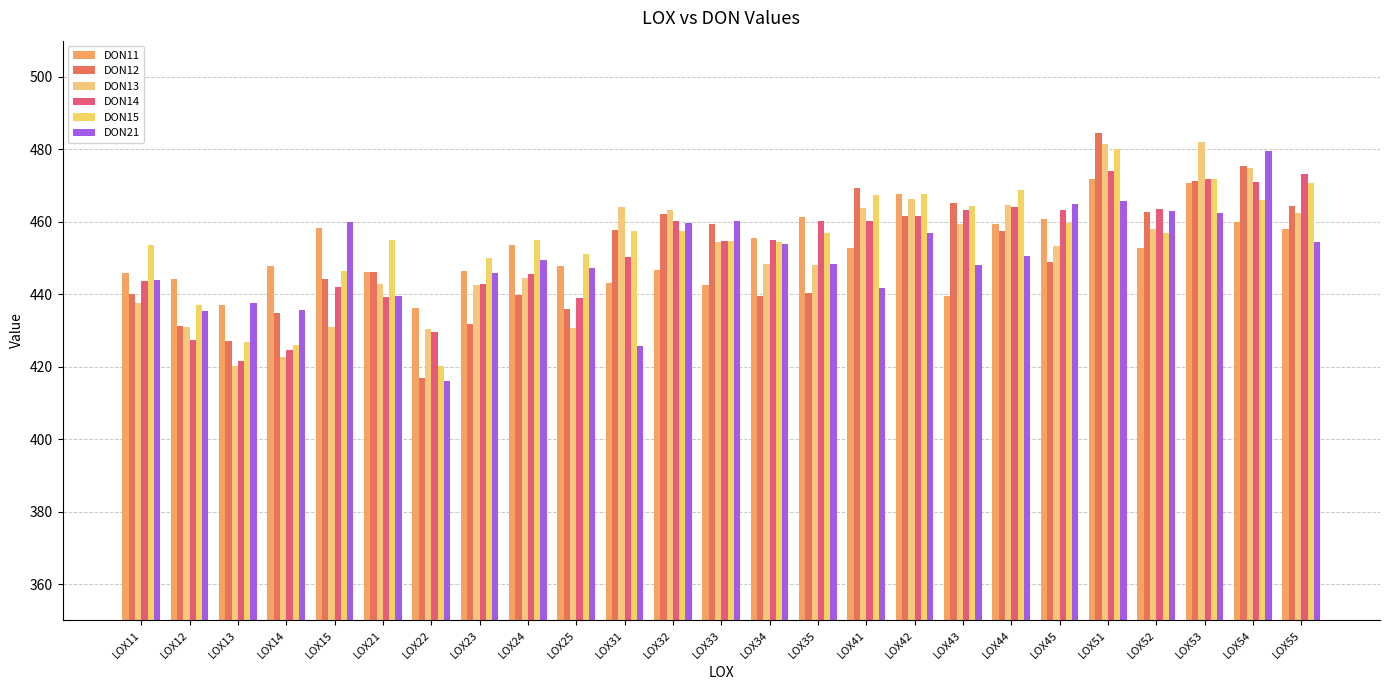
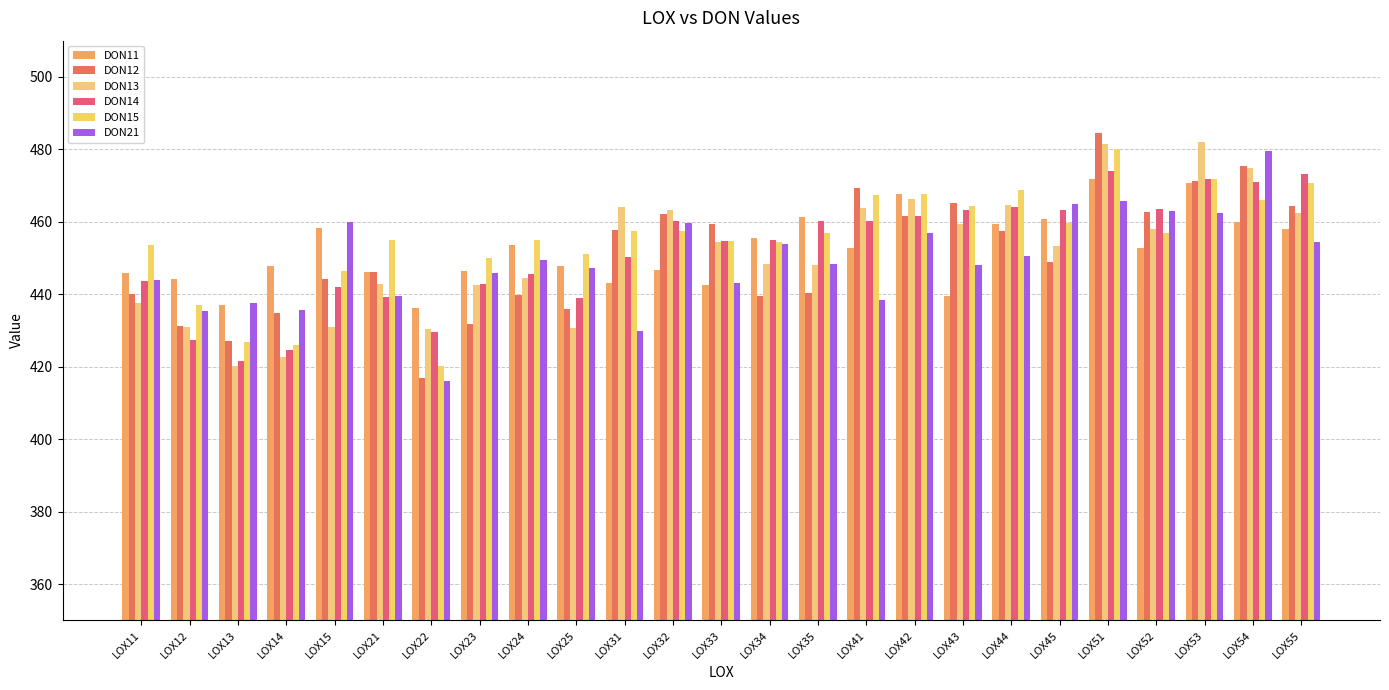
  {
    "DON21": {
      "LOX11": 444,
      "LOX12": 435,
      "LOX13": 438,
      "LOX14": 436,
      "LOX15": 460,
      "LOX21": 439,
      "LOX22": 416,
      "LOX23": 446,
      "LOX24": 450,
      "LOX25": 447,
-     "LOX31": 426,
+     "LOX31": 430,
      "LOX32": 460,
-     "LOX33": 460,
+     "LOX33": 443,
      "LOX34": 454,
      "LOX35": 448,
-     "LOX41": 442,
+     "LOX41": 438,
      "LOX42": 457,
      "LOX43": 448,
      "LOX44": 451,
      "LOX45": 465,
      "LOX51": 466,
      "LOX52": 463,
      "LOX53": 462,
      "LOX54": 480,
      "LOX55": 454
    }
  }
